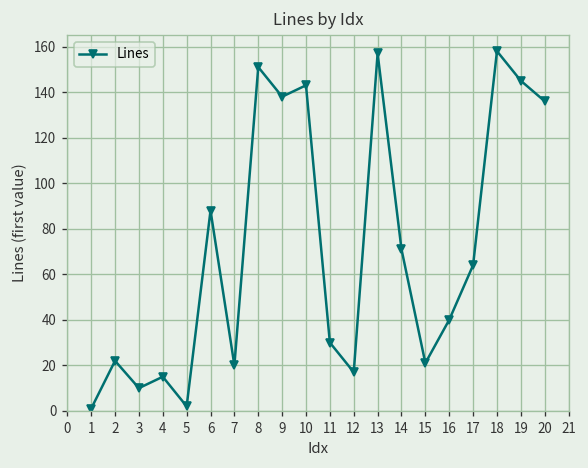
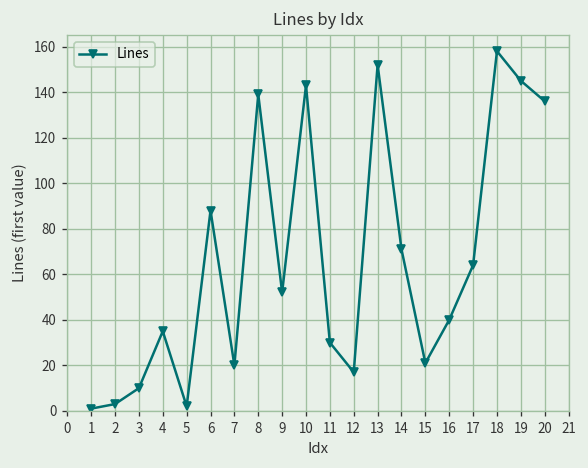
  {
    "1": 1,
-   "2": 22,
+   "2": 3,
    "3": 10,
-   "4": 15,
+   "4": 35,
    "5": 2,
    "6": 88,
    "7": 20,
-   "8": 151,
-   "9": 138,
+   "8": 139,
+   "9": 52,
    "10": 143,
    "11": 30,
    "12": 17,
-   "13": 157,
+   "13": 152,
    "14": 71,
    "15": 21,
    "16": 40,
    "17": 64,
    "18": 158,
    "19": 145,
    "20": 136
  }
